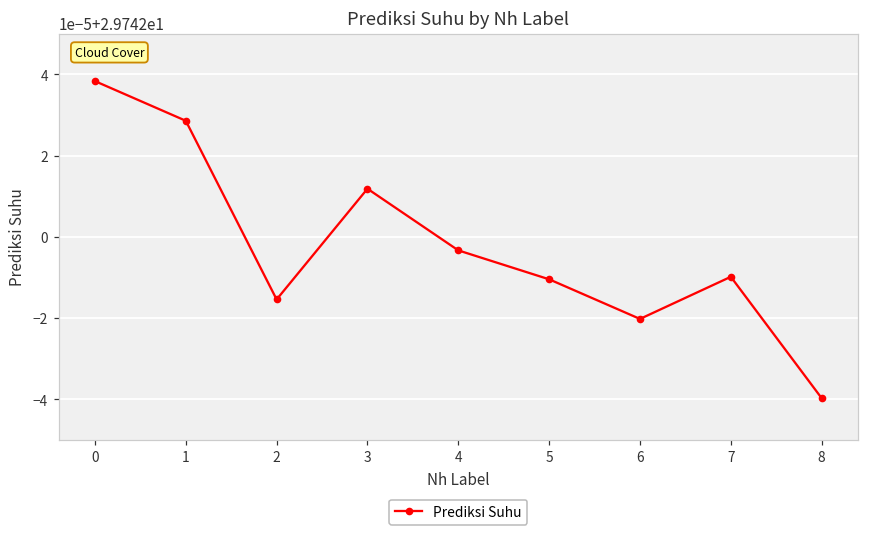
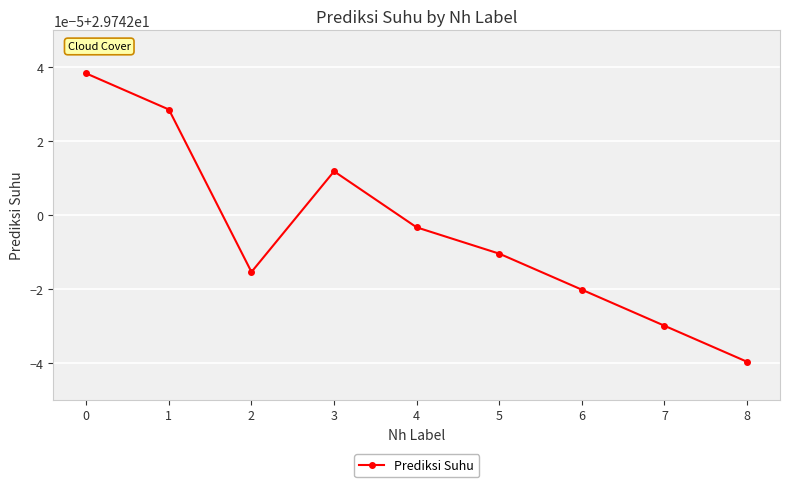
  {
    "0": 29.742038,
    "1": 29.742029,
    "2": 29.741985,
    "3": 29.742012,
    "4": 29.741997,
    "5": 29.741990,
    "6": 29.741980,
-   "7": 29.741990,
+   "7": 29.741970,
    "8": 29.741960
  }
